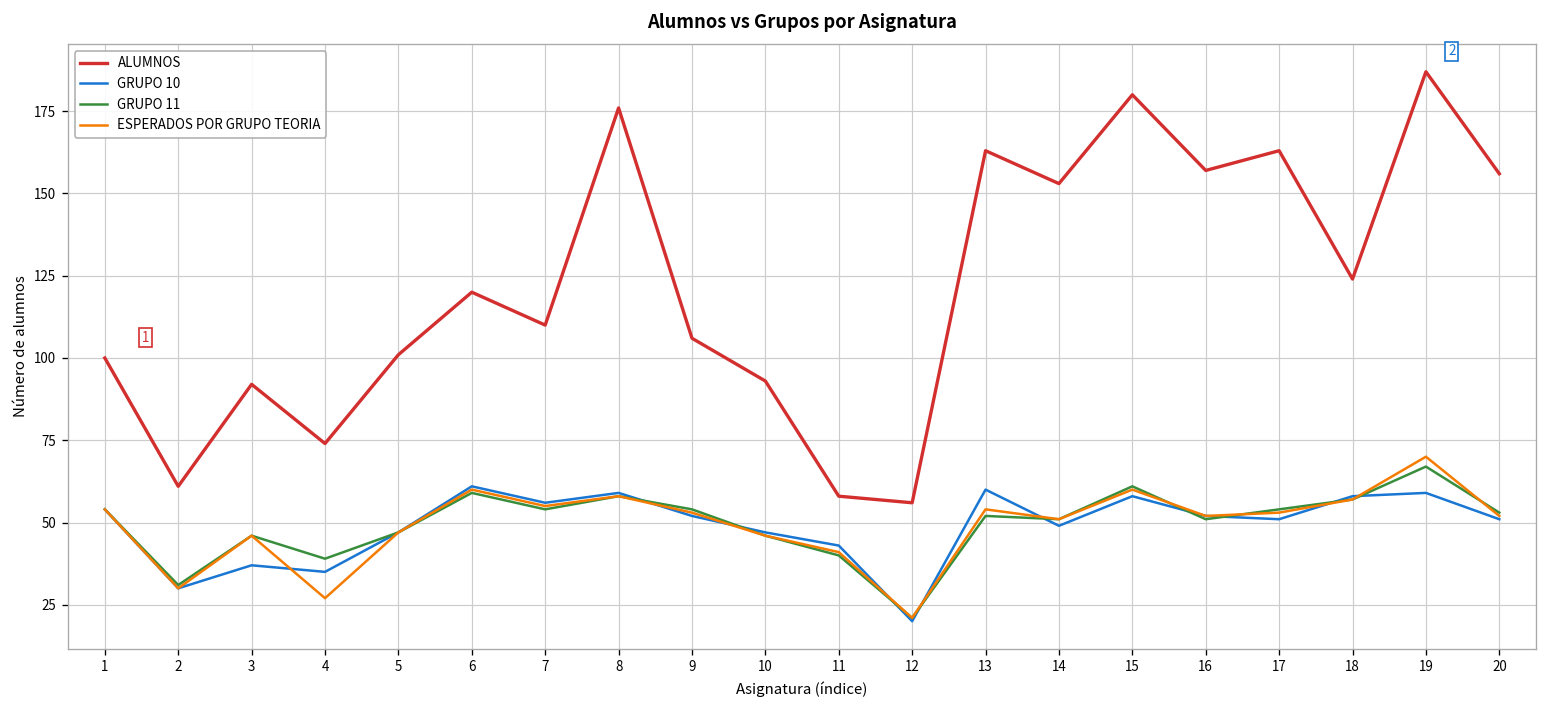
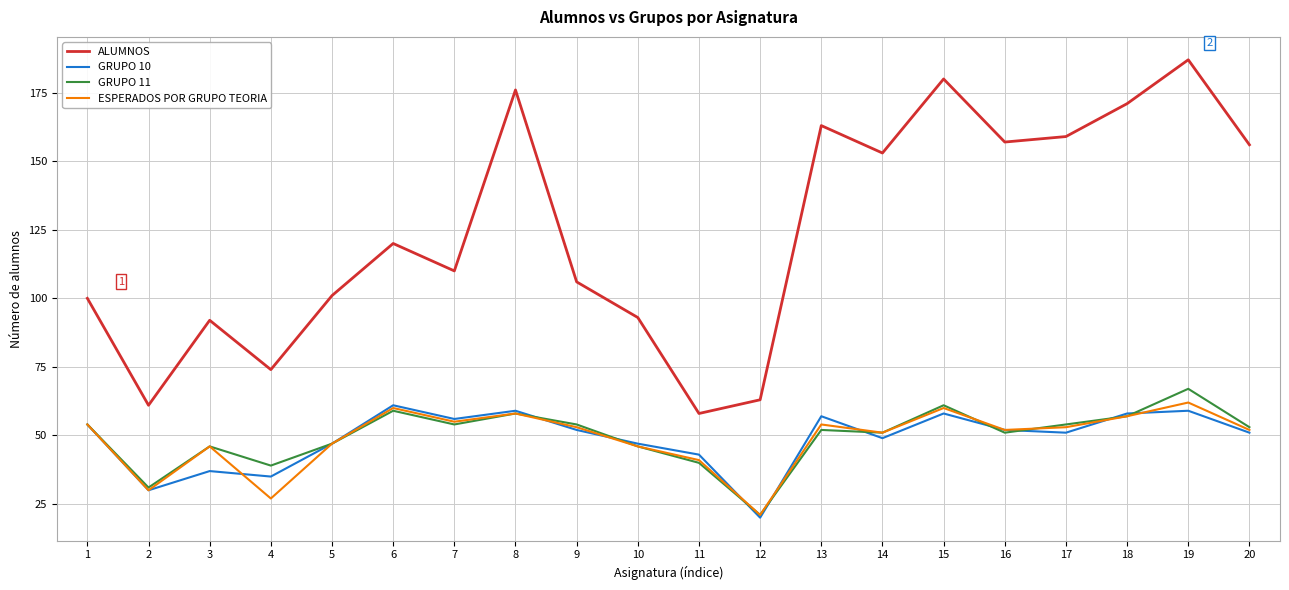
  {
    "ALUMNOS": {
      "1": 100,
      "2": 61,
      "3": 92,
      "4": 74,
      "5": 101,
      "6": 120,
      "7": 110,
      "8": 176,
      "9": 106,
      "10": 93,
      "11": 58,
-     "12": 56,
+     "12": 63,
      "13": 163,
      "14": 153,
      "15": 180,
      "16": 157,
-     "17": 163,
-     "18": 124,
+     "17": 159,
+     "18": 171,
      "20": 156
    },
    "GRUPO 10": {
      "3": 37,
      "4": 35,
      "6": 61,
      "7": 56,
      "8": 59,
      "9": 52,
      "10": 47,
      "11": 43,
      "12": 20,
-     "13": 60,
+     "13": 57,
      "14": 49,
      "15": 58,
      "17": 51,
      "18": 58,
      "19": 59,
      "20": 51
    },
    "GRUPO 11": {
      "2": 31,
      "4": 39,
      "6": 59,
      "7": 54,
      "9": 54,
      "11": 40,
      "13": 52,
      "15": 61,
      "16": 51,
      "17": 54,
      "19": 67,
      "20": 53
    },
    "ESPERADOS POR GRUPO TEORIA": {
      "4": 27,
      "6": 60,
      "7": 55,
      "9": 53,
      "11": 41,
      "13": 54,
      "15": 60,
      "17": 53,
-     "19": 70,
+     "19": 62,
      "20": 52
    }
  }
